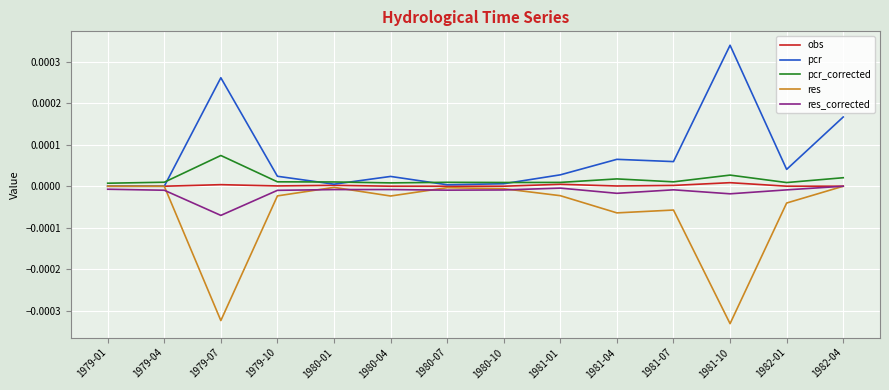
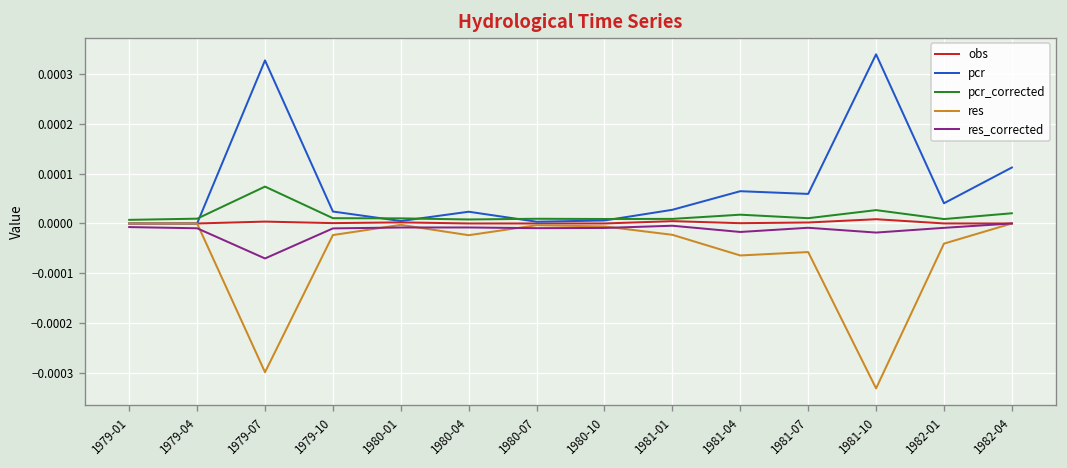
  {
    "obs": {
      "1979-07": 0.00000,
      "1979-10": 0.00000,
      "1980-04": 0.00000,
      "1981-04": 0.00000,
      "1981-07": 0.00000,
      "1981-10": 0.00001,
      "1982-01": 0.00000
    },
    "pcr": {
-     "1979-07": 0.00026,
+     "1979-07": 0.00033,
      "1979-10": 0.00002,
      "1980-04": 0.00002,
      "1981-01": 0.00003,
      "1981-04": 0.00006,
      "1981-07": 0.00006,
      "1981-10": 0.00034,
      "1982-01": 0.00004,
-     "1982-04": 0.00017
+     "1982-04": 0.00011
    },
    "pcr_corrected": {
      "1979-01": 0.00001,
      "1979-04": 0.00001,
      "1979-07": 0.00007,
      "1979-10": 0.00001,
      "1980-04": 0.00001,
      "1981-04": 0.00002,
      "1981-07": 0.00001,
      "1981-10": 0.00003,
      "1982-01": 0.00001,
      "1982-04": 0.00002
    },
    "res": {
-     "1979-07": -0.00032,
+     "1979-07": -0.00030,
      "1979-10": -0.00002,
      "1980-04": -0.00002,
      "1981-01": -0.00002,
      "1981-04": -0.00006,
      "1981-07": -0.00006,
      "1981-10": -0.00033,
      "1982-01": -0.00004
    },
    "res_corrected": {
      "1979-01": -0.00001,
      "1979-04": -0.00001,
      "1979-07": -0.00007,
      "1979-10": -0.00001,
      "1980-04": -0.00001,
      "1981-01": 0.00000,
      "1981-04": -0.00002,
      "1981-07": -0.00001,
      "1981-10": -0.00002,
      "1982-01": -0.00001
    }
  }
